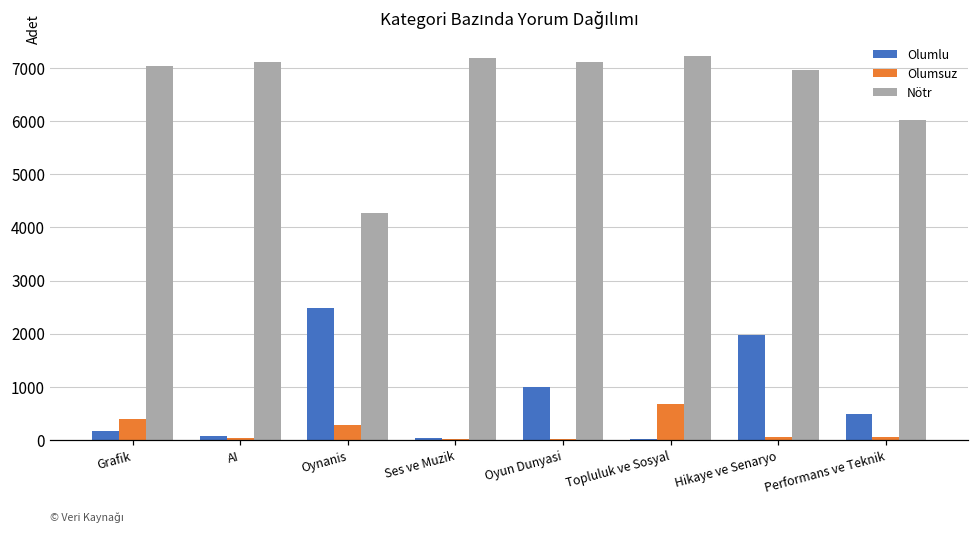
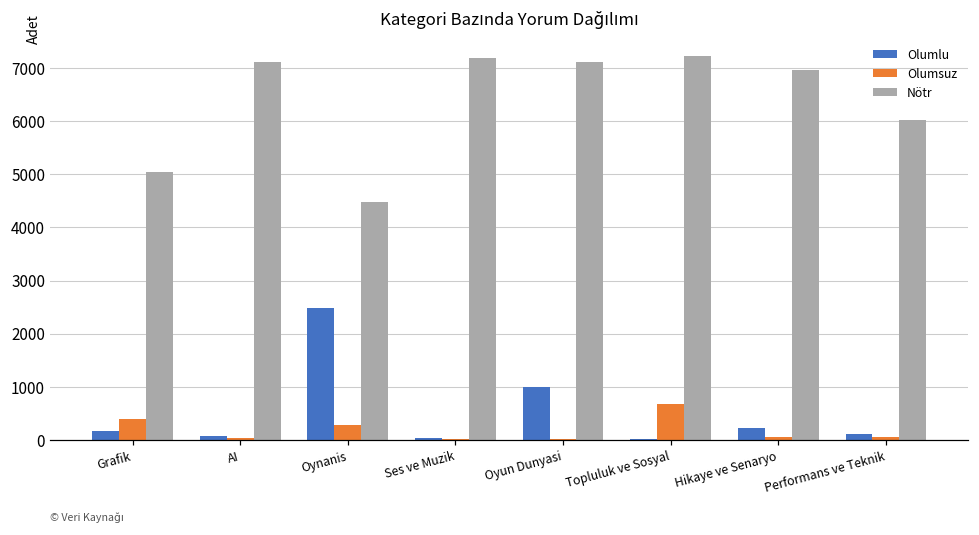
  {
    "Olumlu": {
      "Grafik": 200,
      "AI": 100,
      "Oynanis": 2500,
      "Oyun Dunyasi": 1000,
-     "Hikaye ve Senaryo": 2000,
-     "Performans ve Teknik": 500
+     "Hikaye ve Senaryo": 200,
+     "Performans ve Teknik": 100
    },
    "Olumsuz": {
      "Grafik": 400,
      "Oynanis": 300,
      "Topluluk ve Sosyal": 700,
      "Performans ve Teknik": 100
    },
    "Nötr": {
-     "Grafik": 7000,
+     "Grafik": 5000,
      "AI": 7100,
-     "Oynanis": 4300,
+     "Oynanis": 4500,
      "Ses ve Muzik": 7200,
      "Oyun Dunyasi": 7100,
      "Topluluk ve Sosyal": 7200,
      "Hikaye ve Senaryo": 7000,
      "Performans ve Teknik": 6000
    }
  }
